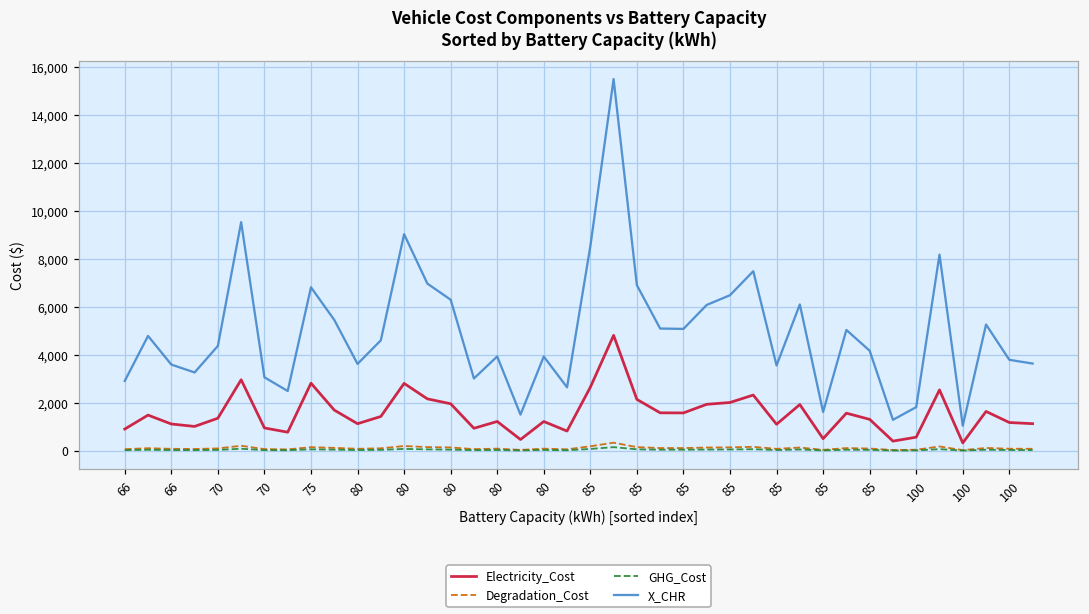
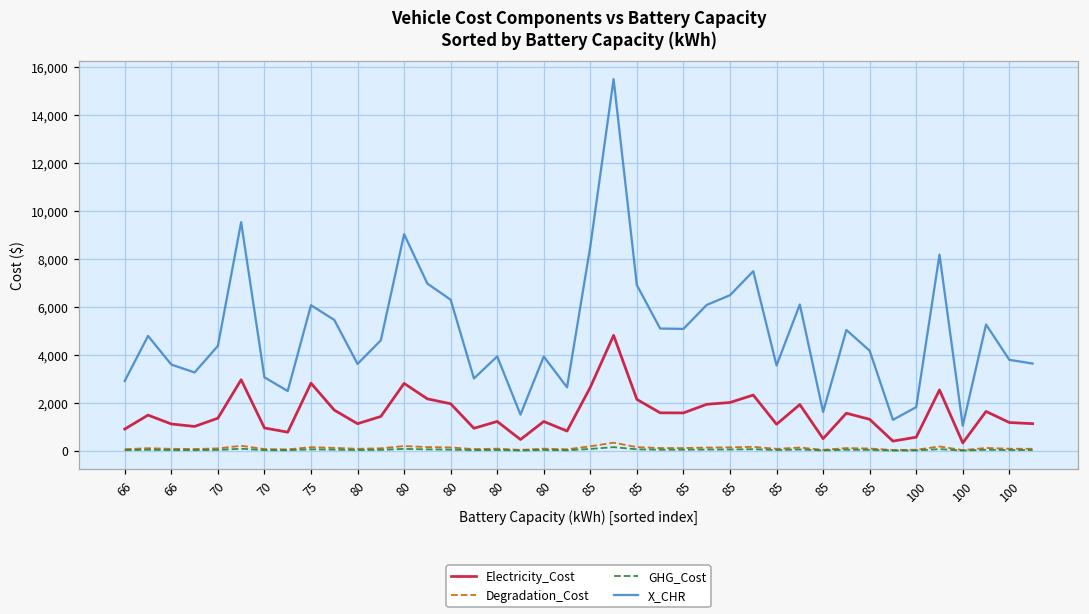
  {
    "Electricity_Cost": {
      "75": "2,800"
    },
    "X_CHR": {
-     "75": "6,800"
+     "75": "6,100"
    }
  }
